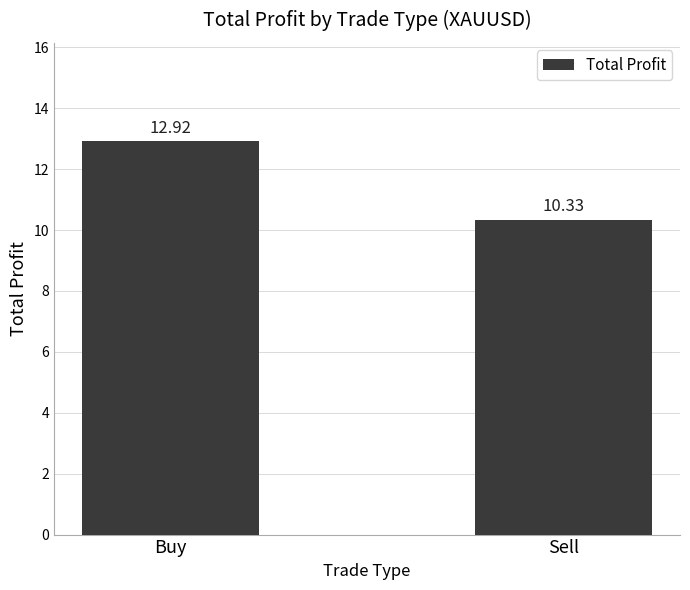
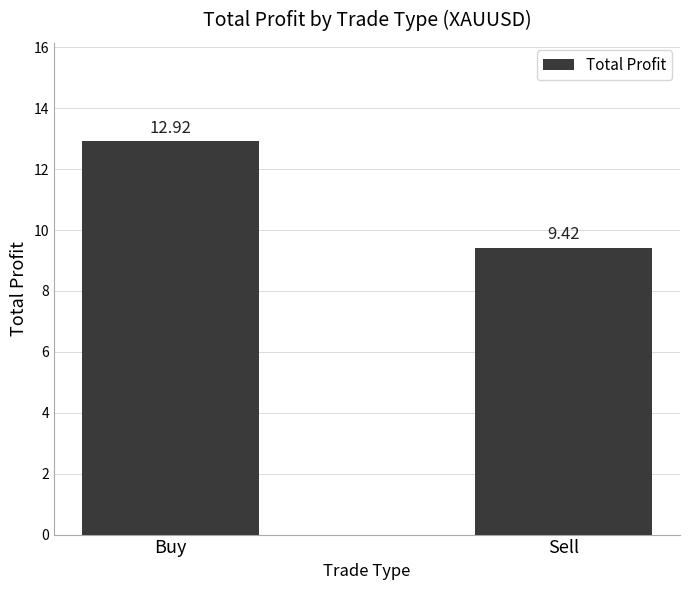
  {
    "Buy": 12.92,
-   "Sell": 10.33
+   "Sell": 9.42
  }
